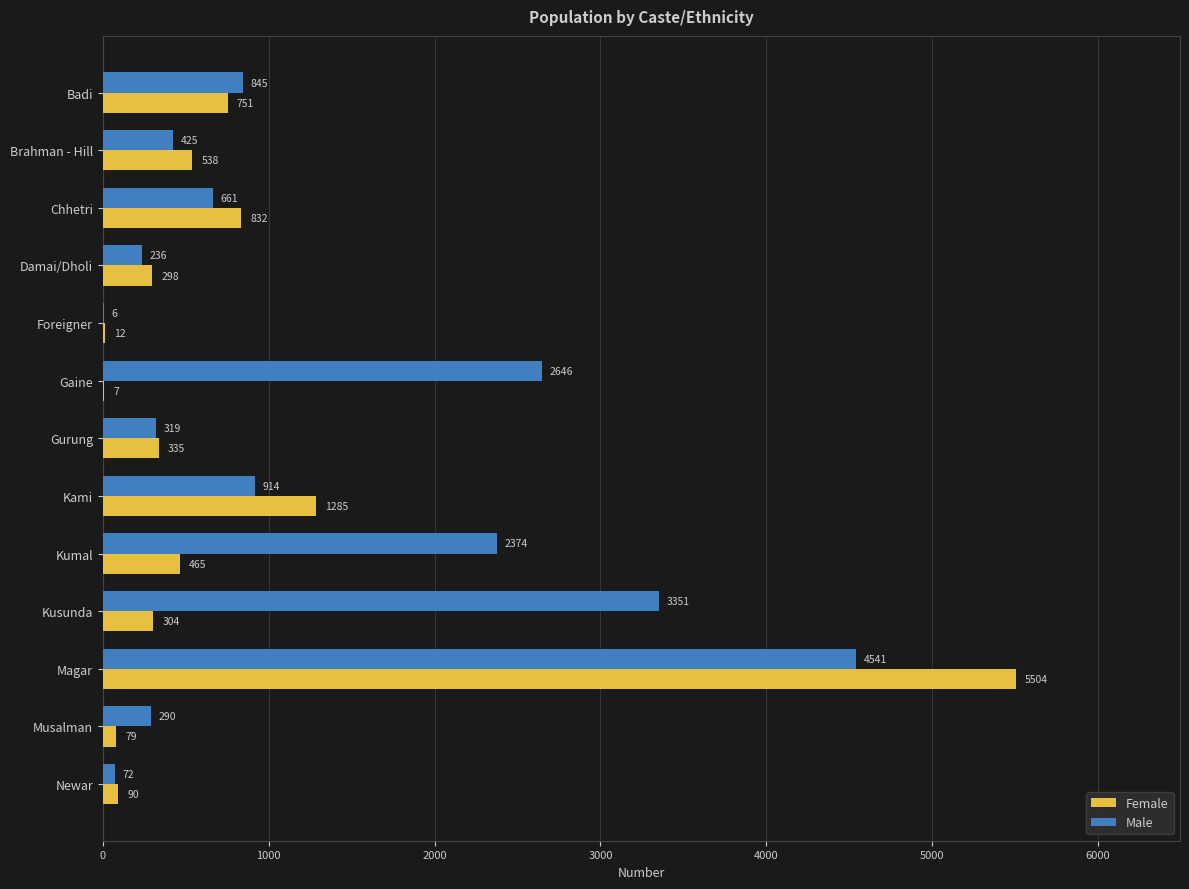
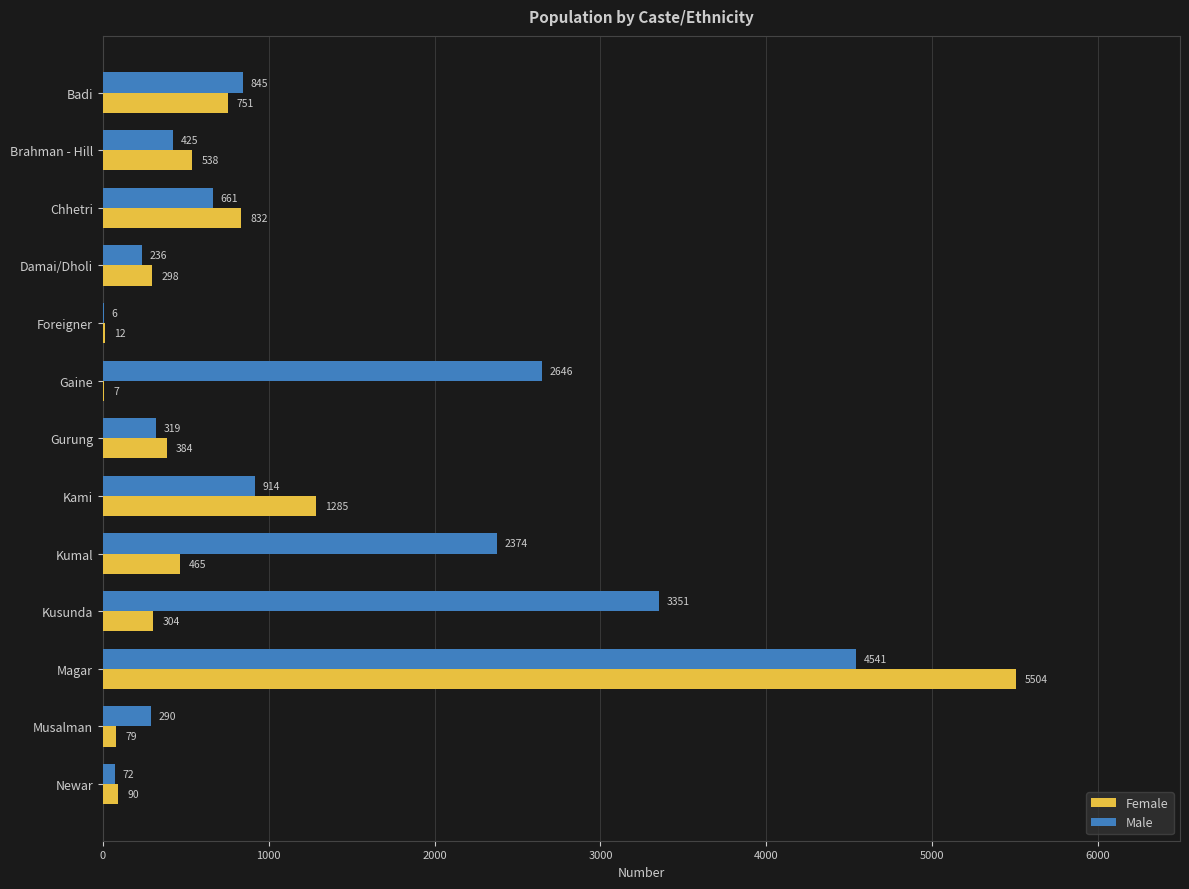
  {
    "Female": {
      "Badi": 751,
      "Brahman - Hill": 538,
      "Chhetri": 832,
      "Damai/Dholi": 298,
      "Foreigner": 12,
      "Gaine": 7,
-     "Gurung": 335,
+     "Gurung": 384,
      "Kami": 1285,
      "Kumal": 465,
      "Kusunda": 304,
      "Magar": 5504,
      "Musalman": 79,
      "Newar": 90
    },
    "Male": {
      "Badi": 845,
      "Brahman - Hill": 425,
      "Chhetri": 661,
      "Damai/Dholi": 236,
      "Foreigner": 6,
      "Gaine": 2646,
      "Gurung": 319,
      "Kami": 914,
      "Kumal": 2374,
      "Kusunda": 3351,
      "Magar": 4541,
      "Musalman": 290,
      "Newar": 72
    }
  }
